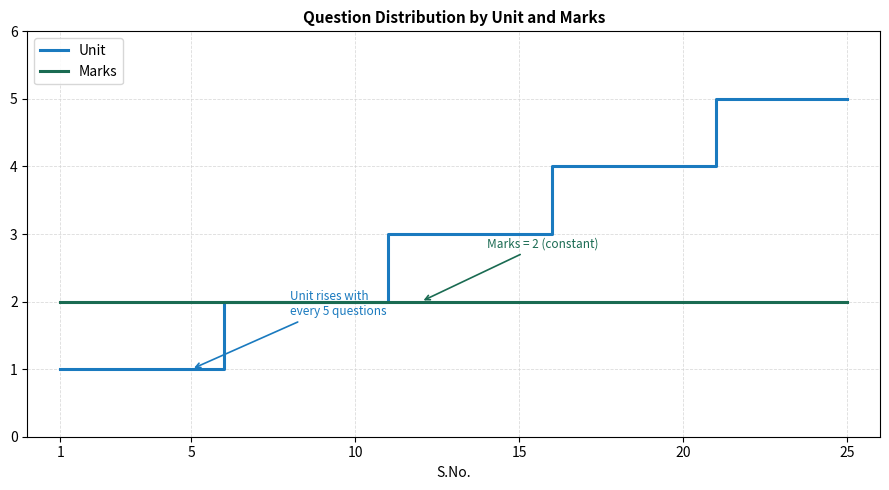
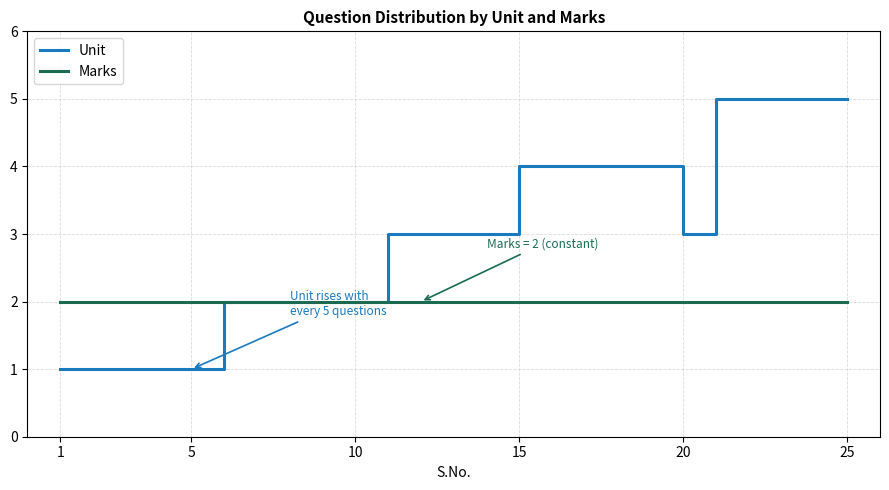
  {
    "Unit": {
      "1": 1,
      "5": 1,
-     "15": 3,
-     "20": 4,
+     "15": 4,
+     "20": 3,
      "25": 5
    },
    "Marks": {
      "1": 2,
      "5": 2,
      "20": 2,
      "25": 2
    }
  }
